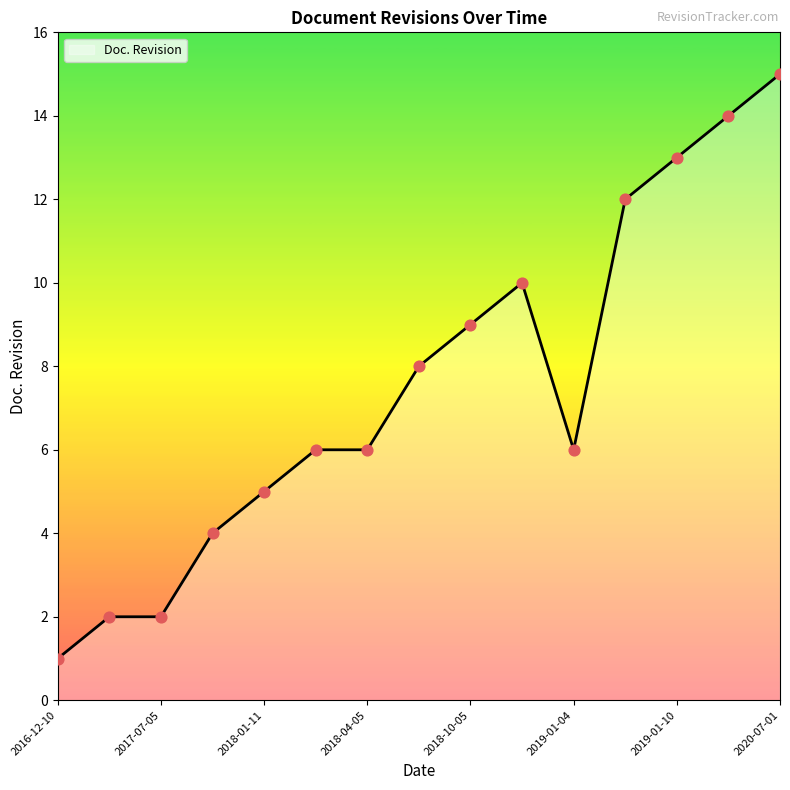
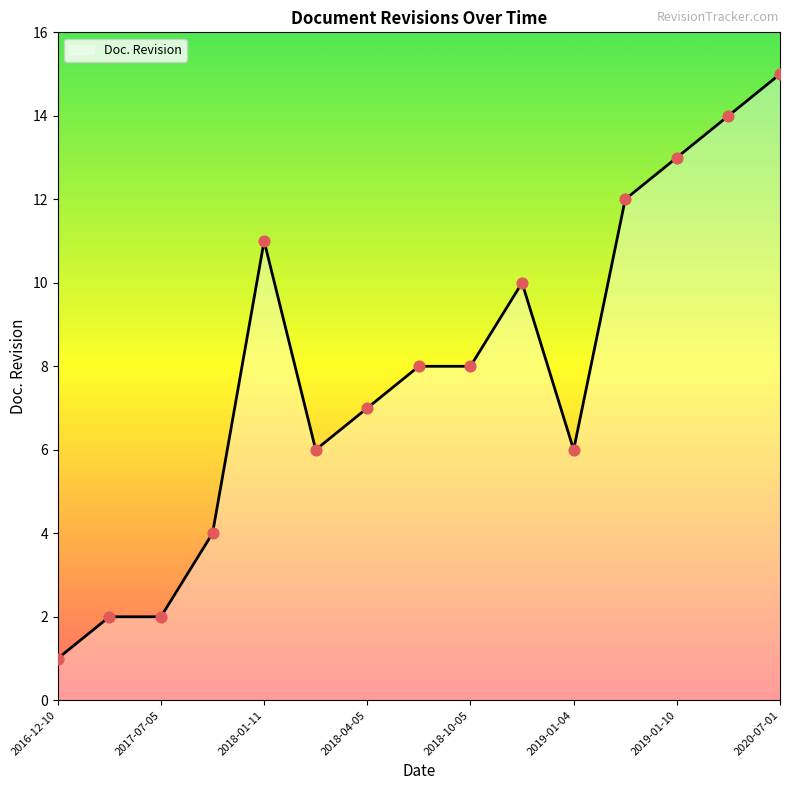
  {
    "2016-12-10": 1,
    "2017-07-05": 2,
-   "2018-01-11": 5,
-   "2018-04-05": 6,
-   "2018-10-05": 9,
+   "2018-01-11": 11,
+   "2018-04-05": 7,
+   "2018-10-05": 8,
    "2019-01-04": 6,
    "2019-01-10": 13,
    "2020-07-01": 15
  }
